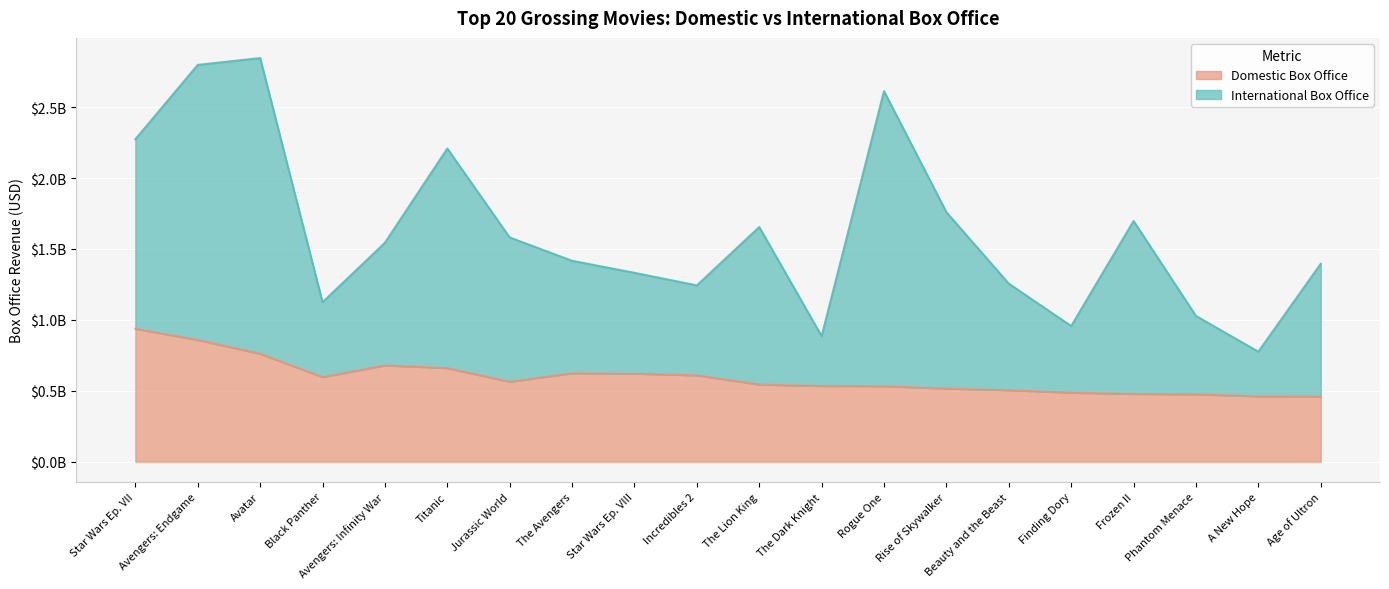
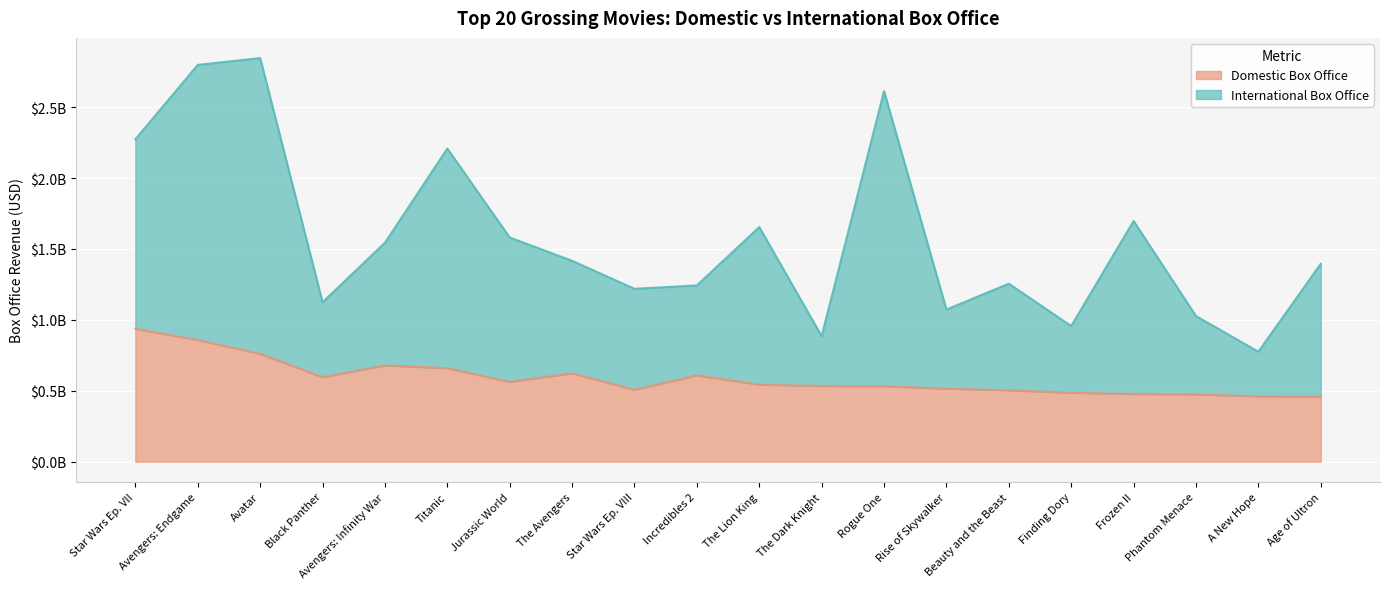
  {
    "Domestic Box Office": {
      "Star Wars Ep. VII": "$940000000",
      "Avengers: Endgame": "$860000000",
      "Avatar": "$760000000",
      "Black Panther": "$600000000",
      "Avengers: Infinity War": "$680000000",
      "Titanic": "$660000000",
      "Jurassic World": "$560000000",
      "The Avengers": "$620000000",
-     "Star Wars Ep. VIII": "$620000000",
+     "Star Wars Ep. VIII": "$510000000",
      "Incredibles 2": "$610000000",
      "The Lion King": "$540000000",
      "The Dark Knight": "$530000000",
      "Rogue One": "$530000000",
      "Rise of Skywalker": "$520000000",
      "Beauty and the Beast": "$500000000",
      "Finding Dory": "$490000000",
      "Frozen II": "$480000000",
      "Phantom Menace": "$470000000",
      "A New Hope": "$460000000",
      "Age of Ultron": "$460000000"
    },
    "International Box Office": {
      "Star Wars Ep. VII": "$1340000000",
      "Avengers: Endgame": "$1940000000",
      "Avatar": "$2090000000",
      "Black Panther": "$530000000",
      "Avengers: Infinity War": "$860000000",
      "Titanic": "$1550000000",
      "Jurassic World": "$1020000000",
      "The Avengers": "$790000000",
      "Star Wars Ep. VIII": "$710000000",
      "Incredibles 2": "$630000000",
      "The Lion King": "$1110000000",
      "The Dark Knight": "$350000000",
      "Rogue One": "$2080000000",
-     "Rise of Skywalker": "$1240000000",
+     "Rise of Skywalker": "$560000000",
      "Beauty and the Beast": "$750000000",
      "Finding Dory": "$470000000",
      "Frozen II": "$1220000000",
      "Phantom Menace": "$550000000",
      "A New Hope": "$310000000",
      "Age of Ultron": "$940000000"
    }
  }
